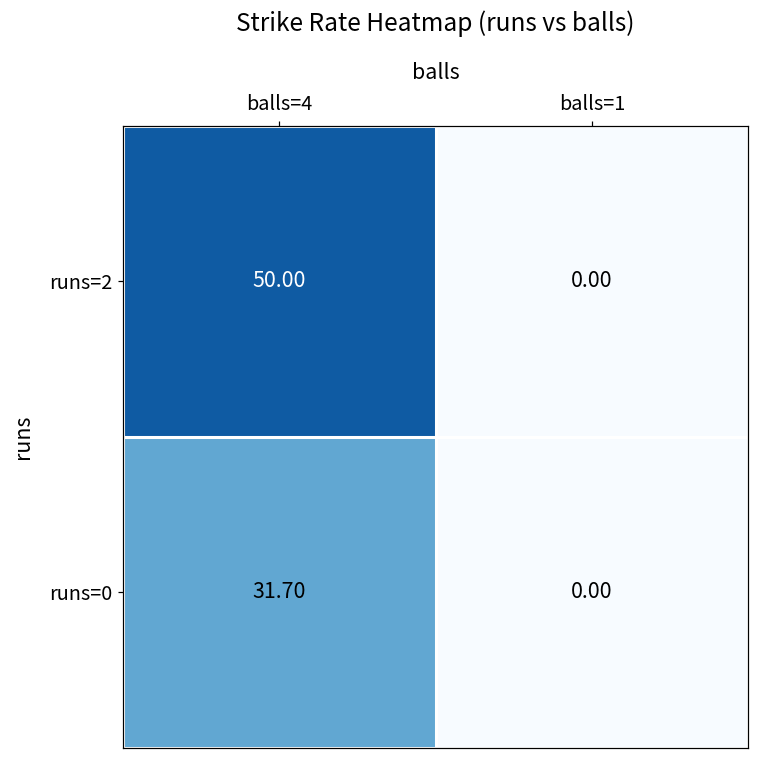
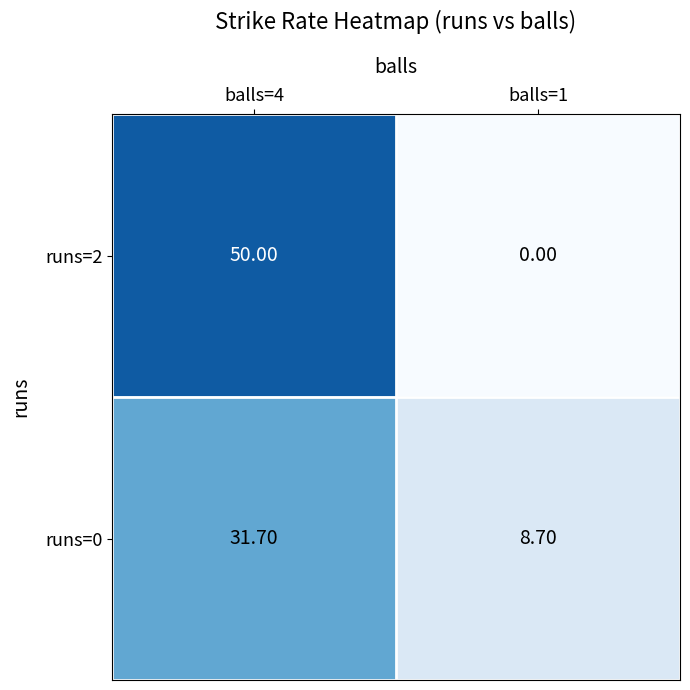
  {
    "runs=2": {
      "balls=4": 50.00,
      "balls=1": 0.00
    },
    "runs=0": {
      "balls=4": 31.70,
-     "balls=1": 0.00
+     "balls=1": 8.70
    }
  }
